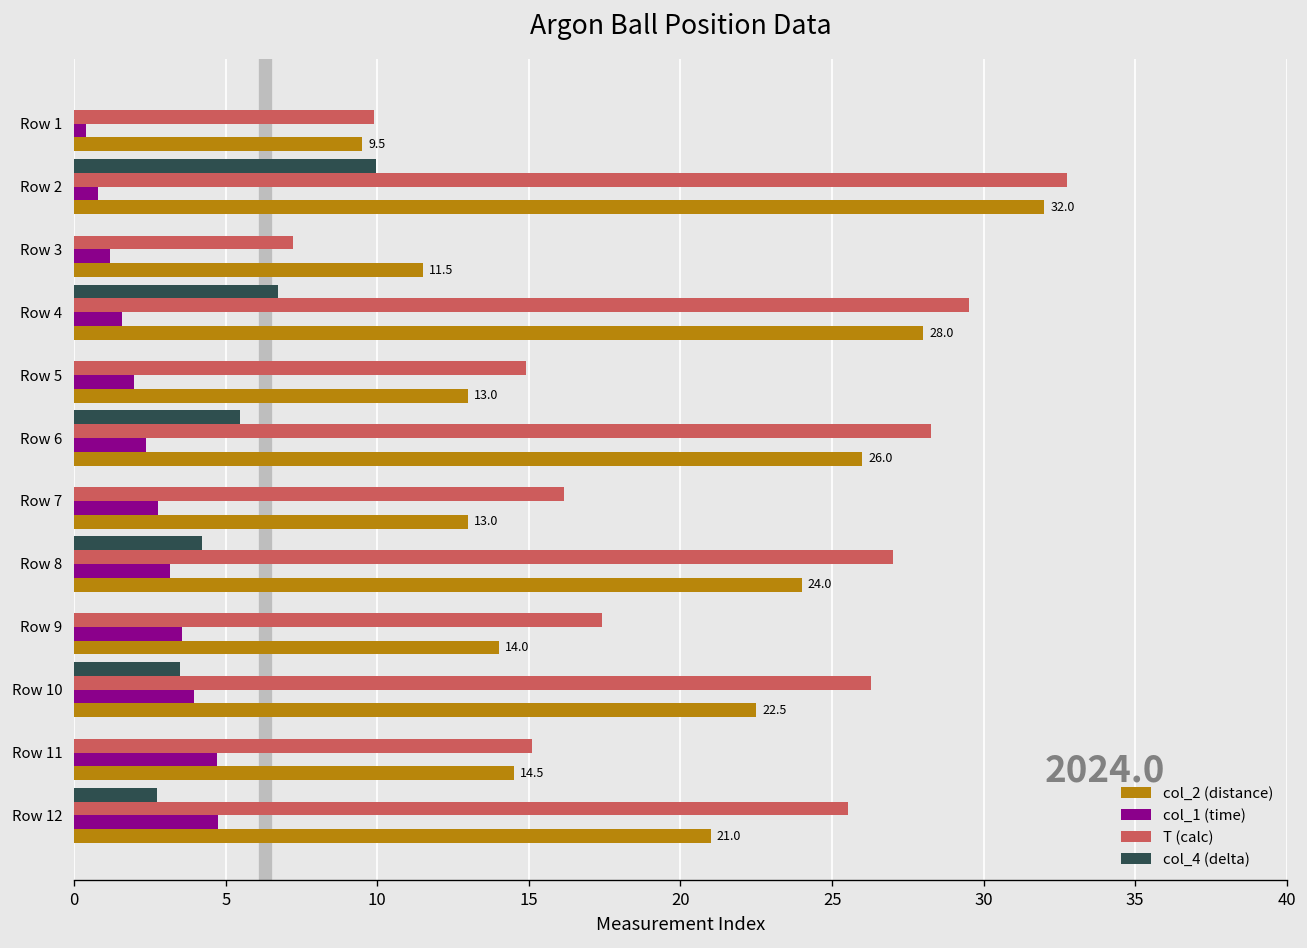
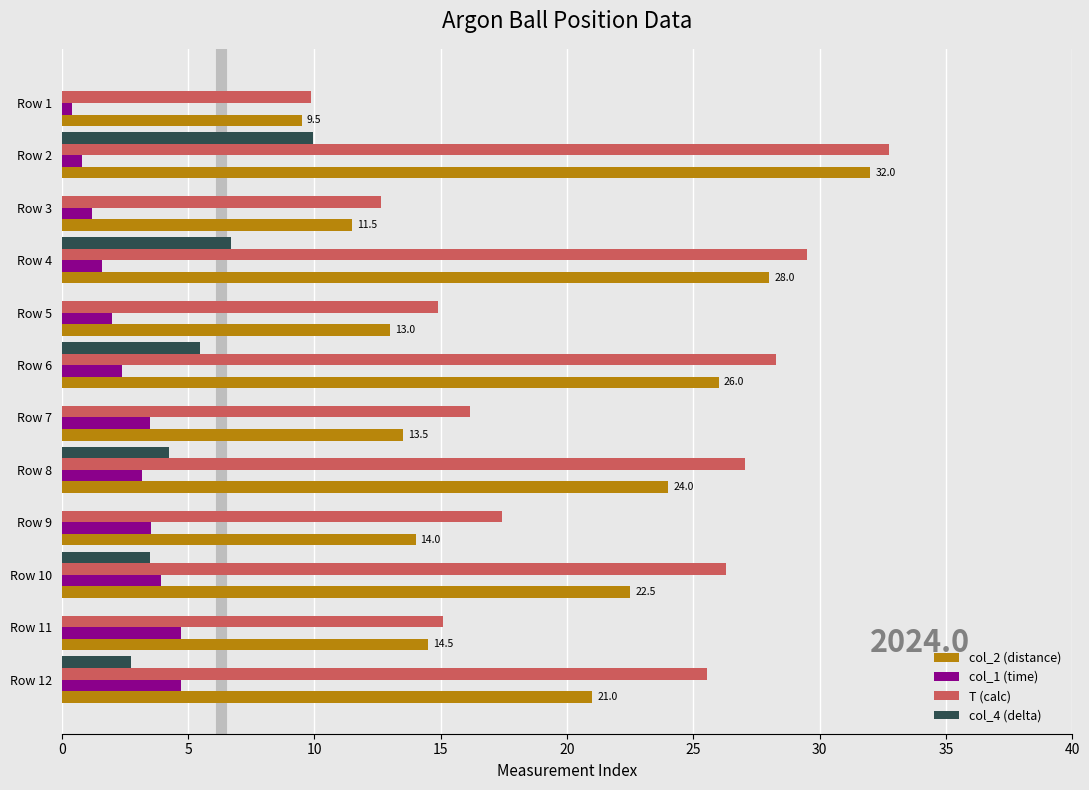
  {
    "col_2 (distance)": {
      "Row 1": 9.5,
      "Row 2": 32.0,
      "Row 3": 11.5,
      "Row 4": 28.0,
      "Row 5": 13.0,
      "Row 6": 26.0,
-     "Row 7": 13.0,
+     "Row 7": 13.5,
      "Row 8": 24.0,
      "Row 9": 14.0,
      "Row 10": 22.5,
      "Row 11": 14.5,
      "Row 12": 21.0
    },
    "col_1 (time)": {
      "Row 1": 0.4,
      "Row 2": 0.8,
      "Row 3": 1.2,
      "Row 4": 1.6,
      "Row 5": 2.0,
      "Row 6": 2.4,
-     "Row 7": 2.8,
+     "Row 7": 3.5,
      "Row 8": 3.2,
      "Row 9": 3.5,
      "Row 10": 3.9,
      "Row 11": 4.7,
      "Row 12": 4.7
    },
    "T (calc)": {
      "Row 1": 9.9,
      "Row 2": 32.8,
-     "Row 3": 7.2,
+     "Row 3": 12.6,
      "Row 4": 29.5,
      "Row 5": 14.9,
      "Row 6": 28.3,
      "Row 7": 16.1,
      "Row 8": 27.0,
      "Row 9": 17.4,
      "Row 10": 26.3,
      "Row 11": 15.1,
      "Row 12": 25.5
    },
    "col_4 (delta)": {
      "Row 1": 0.0,
      "Row 2": 10.0,
      "Row 3": 0.0,
      "Row 4": 6.7,
      "Row 5": 0.0,
      "Row 6": 5.5,
      "Row 7": 0.0,
      "Row 8": 4.2,
      "Row 9": 0.0,
      "Row 10": 3.5,
      "Row 11": 0.0,
      "Row 12": 2.7
    }
  }
